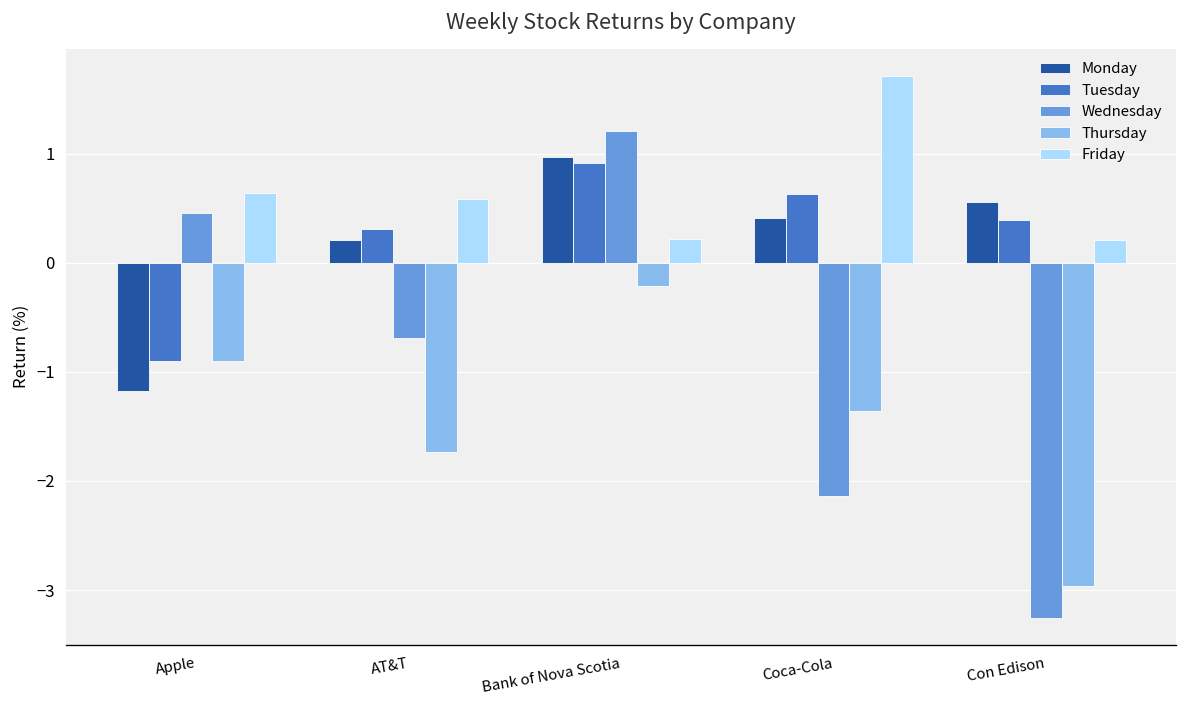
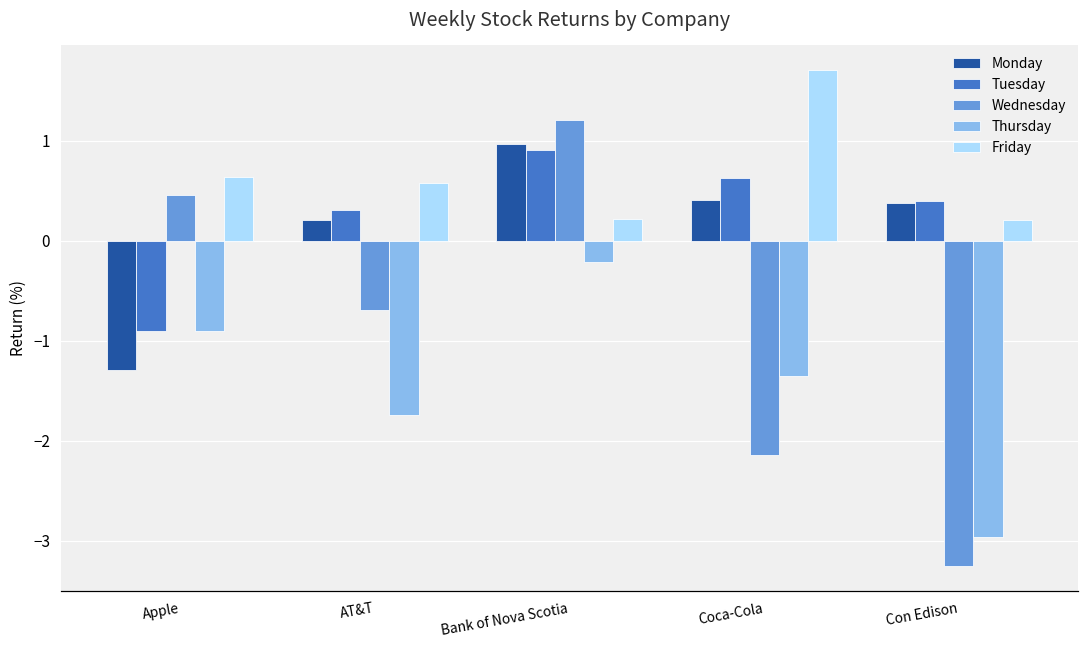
  {
    "Monday": {
-     "Apple": -1.2,
+     "Apple": -1.3,
      "AT&T": 0.2,
      "Bank of Nova Scotia": 1.0,
      "Coca-Cola": 0.4,
-     "Con Edison": 0.6
+     "Con Edison": 0.4
    }
  }
